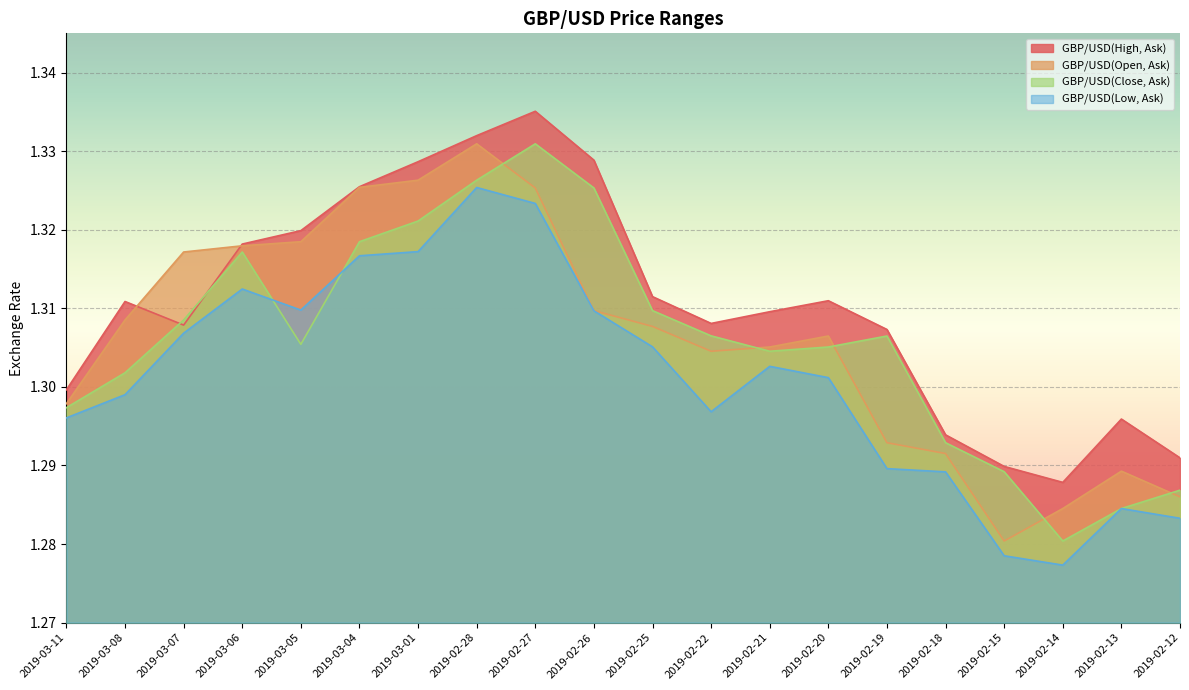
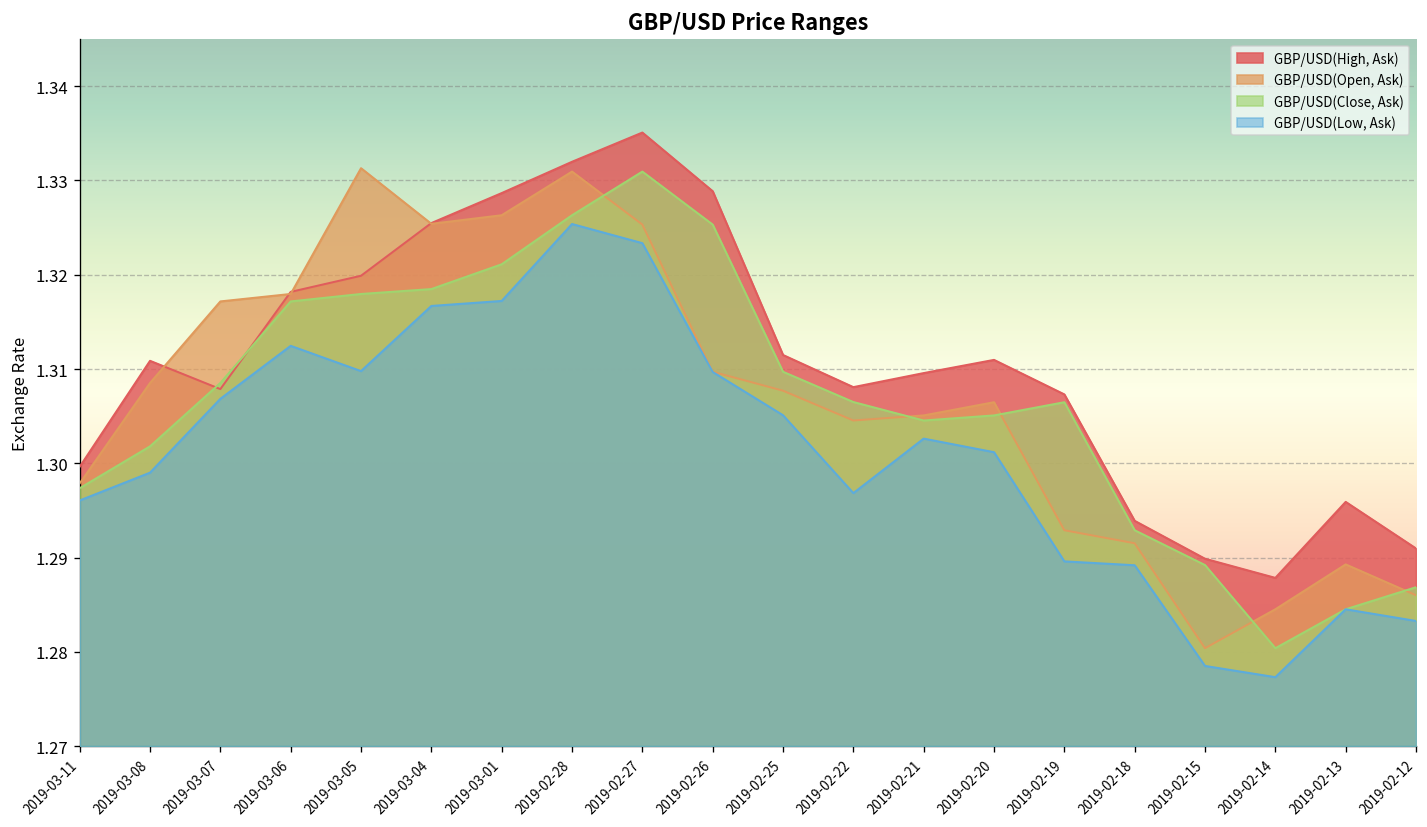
  {
    "GBP/USD(High, Ask)": {
      "2019-03-11": 1.300,
      "2019-03-08": 1.311,
      "2019-03-07": 1.308,
      "2019-03-05": 1.320,
      "2019-03-01": 1.329,
      "2019-02-28": 1.332,
      "2019-02-27": 1.335,
      "2019-02-26": 1.329,
      "2019-02-25": 1.311,
      "2019-02-22": 1.308,
      "2019-02-21": 1.310,
      "2019-02-20": 1.311,
      "2019-02-19": 1.307,
      "2019-02-18": 1.294,
      "2019-02-15": 1.290,
      "2019-02-14": 1.288,
      "2019-02-13": 1.296,
      "2019-02-12": 1.291
    },
    "GBP/USD(Open, Ask)": {
      "2019-03-11": 1.298,
      "2019-03-08": 1.309,
      "2019-03-07": 1.317,
-     "2019-03-05": 1.318,
+     "2019-03-05": 1.331,
      "2019-03-01": 1.326,
      "2019-02-28": 1.331,
      "2019-02-27": 1.325,
      "2019-02-25": 1.308,
      "2019-02-22": 1.305,
      "2019-02-21": 1.305,
      "2019-02-20": 1.306,
      "2019-02-19": 1.293,
      "2019-02-18": 1.292,
      "2019-02-15": 1.280,
      "2019-02-14": 1.285,
      "2019-02-13": 1.289,
      "2019-02-12": 1.286
    },
    "GBP/USD(Close, Ask)": {
      "2019-03-11": 1.297,
      "2019-03-08": 1.302,
      "2019-03-07": 1.309,
      "2019-03-06": 1.317,
-     "2019-03-05": 1.305,
+     "2019-03-05": 1.318,
      "2019-03-04": 1.318,
      "2019-03-01": 1.321,
      "2019-02-28": 1.326,
      "2019-02-27": 1.331,
      "2019-02-26": 1.325,
      "2019-02-25": 1.310,
      "2019-02-22": 1.307,
      "2019-02-21": 1.305,
      "2019-02-20": 1.305,
      "2019-02-19": 1.306,
      "2019-02-18": 1.293,
      "2019-02-15": 1.289,
      "2019-02-14": 1.280,
      "2019-02-12": 1.287
    },
    "GBP/USD(Low, Ask)": {
      "2019-03-11": 1.296,
      "2019-03-08": 1.299,
      "2019-03-07": 1.307,
      "2019-03-06": 1.312,
      "2019-03-05": 1.310,
      "2019-03-04": 1.317,
      "2019-03-01": 1.317,
      "2019-02-28": 1.325,
      "2019-02-27": 1.323,
      "2019-02-25": 1.305,
      "2019-02-22": 1.297,
      "2019-02-21": 1.303,
      "2019-02-20": 1.301,
      "2019-02-19": 1.290,
      "2019-02-18": 1.289,
      "2019-02-15": 1.279,
      "2019-02-14": 1.277,
      "2019-02-12": 1.283
    }
  }
